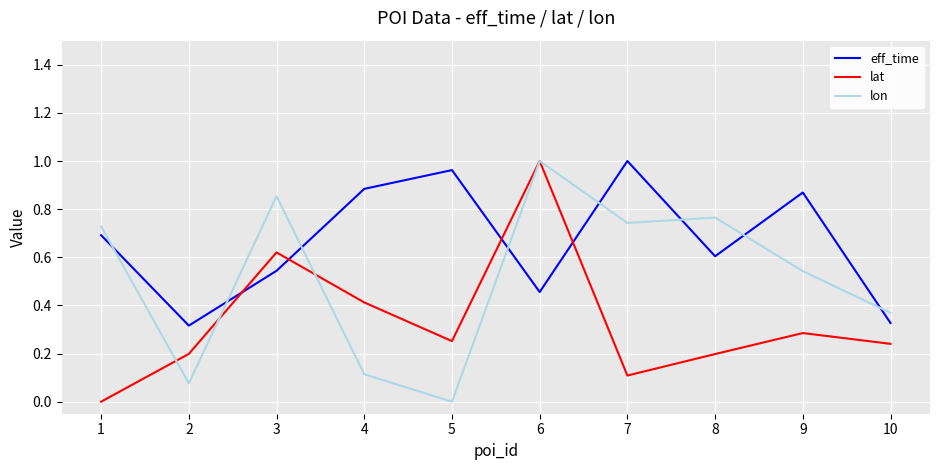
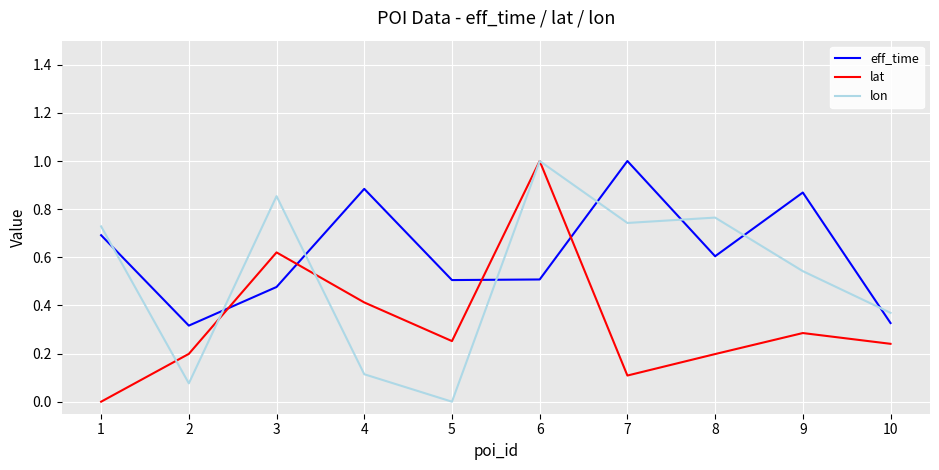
  {
    "eff_time": {
      "1": 0.69,
      "2": 0.32,
-     "3": 0.54,
+     "3": 0.48,
      "4": 0.88,
-     "5": 0.96,
-     "6": 0.46,
+     "5": 0.51,
+     "6": 0.51,
      "7": 1.00,
      "8": 0.60,
      "9": 0.87,
      "10": 0.33
    },
    "lat": {
      "1": 0.00,
      "2": 0.20,
      "3": 0.62,
      "4": 0.41,
      "5": 0.25,
      "7": 0.11,
      "8": 0.20,
      "9": 0.29,
      "10": 0.24
    },
    "lon": {
      "1": 0.73,
      "2": 0.08,
      "3": 0.85,
      "4": 0.11,
      "5": 0.00,
      "7": 0.74,
      "8": 0.76,
      "9": 0.54,
      "10": 0.37
    }
  }
